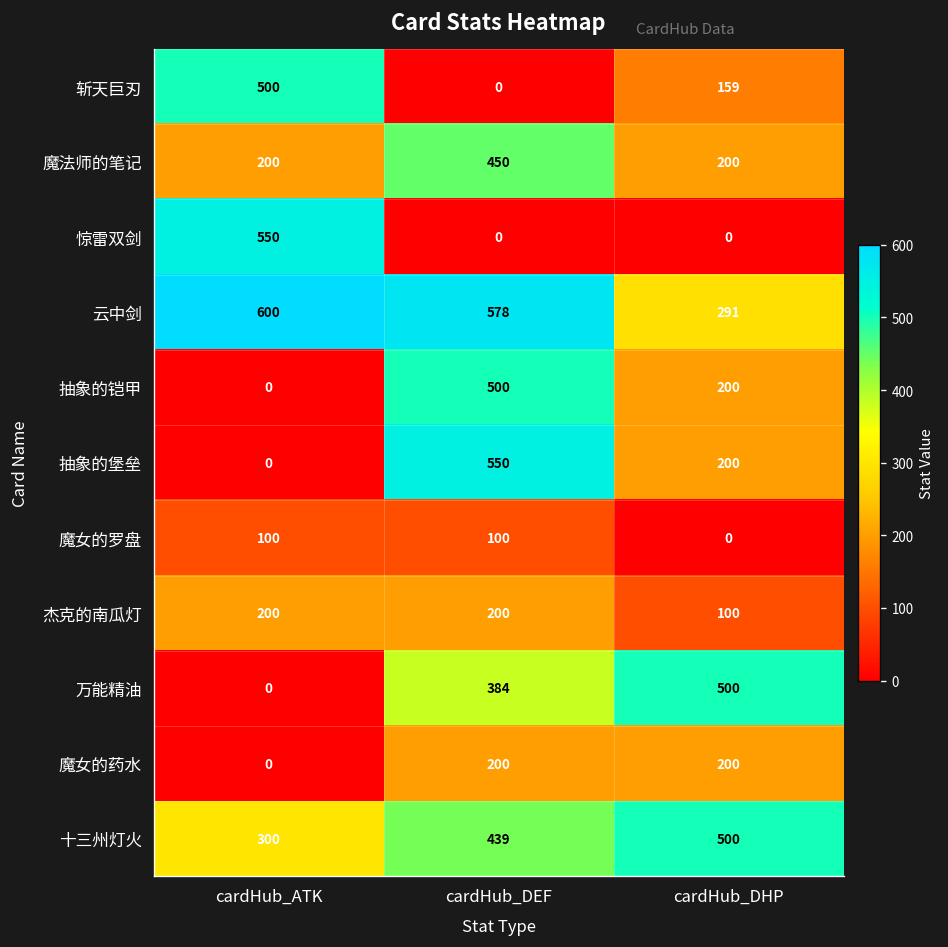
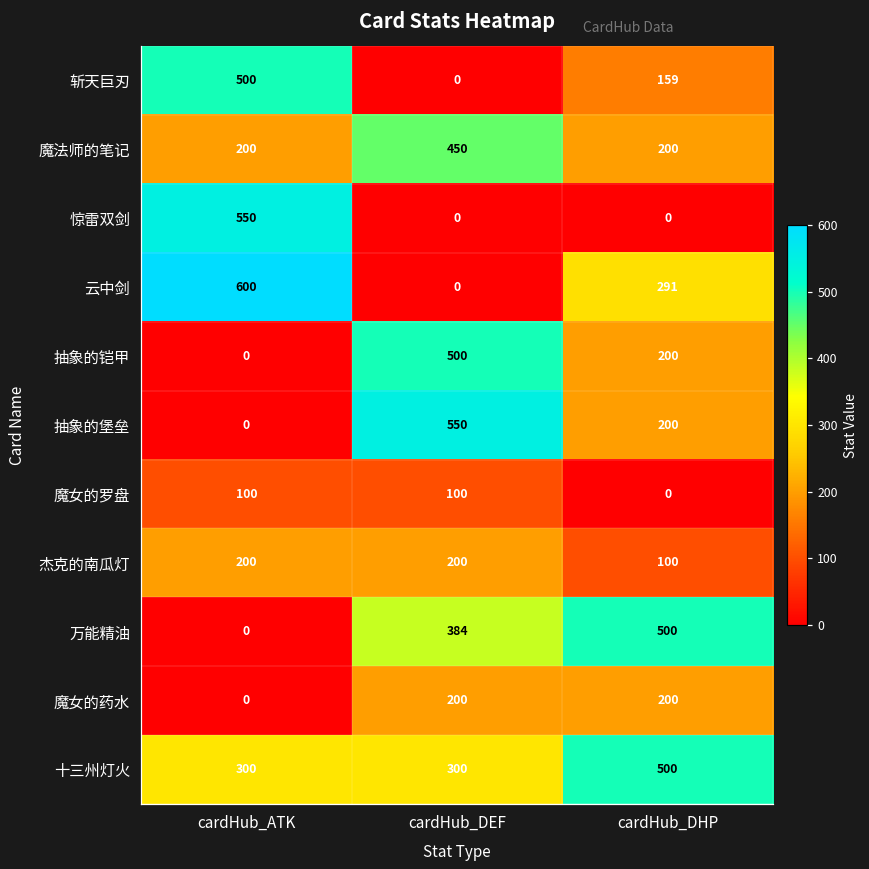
  {
    "斩天巨刃": {
      "cardHub_ATK": 500,
      "cardHub_DEF": 0,
      "cardHub_DHP": 159
    },
    "魔法师的笔记": {
      "cardHub_ATK": 200,
      "cardHub_DEF": 450,
      "cardHub_DHP": 200
    },
    "惊雷双剑": {
      "cardHub_ATK": 550,
      "cardHub_DEF": 0,
      "cardHub_DHP": 0
    },
    "云中剑": {
      "cardHub_ATK": 600,
-     "cardHub_DEF": 578,
+     "cardHub_DEF": 0,
      "cardHub_DHP": 291
    },
    "抽象的铠甲": {
      "cardHub_ATK": 0,
      "cardHub_DEF": 500,
      "cardHub_DHP": 200
    },
    "抽象的堡垒": {
      "cardHub_ATK": 0,
      "cardHub_DEF": 550,
      "cardHub_DHP": 200
    },
    "魔女的罗盘": {
      "cardHub_ATK": 100,
      "cardHub_DEF": 100,
      "cardHub_DHP": 0
    },
    "杰克的南瓜灯": {
      "cardHub_ATK": 200,
      "cardHub_DEF": 200,
      "cardHub_DHP": 100
    },
    "万能精油": {
      "cardHub_ATK": 0,
      "cardHub_DEF": 384,
      "cardHub_DHP": 500
    },
    "魔女的药水": {
      "cardHub_ATK": 0,
      "cardHub_DEF": 200,
      "cardHub_DHP": 200
    },
    "十三州灯火": {
      "cardHub_ATK": 300,
-     "cardHub_DEF": 439,
+     "cardHub_DEF": 300,
      "cardHub_DHP": 500
    }
  }
